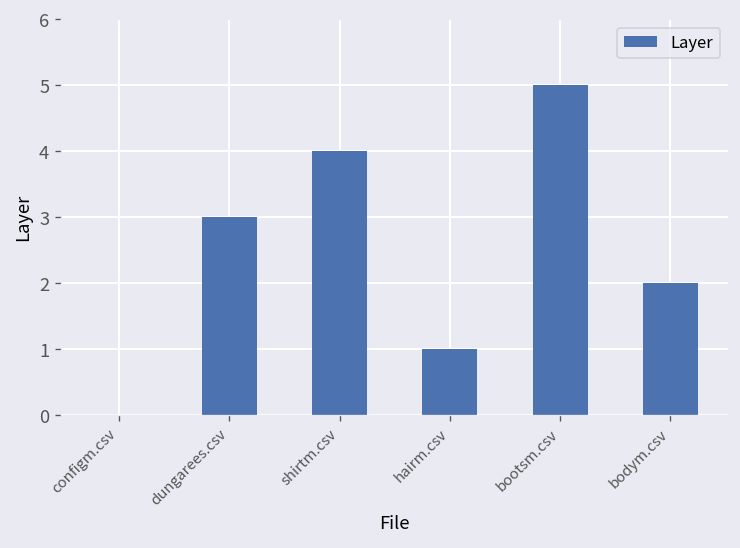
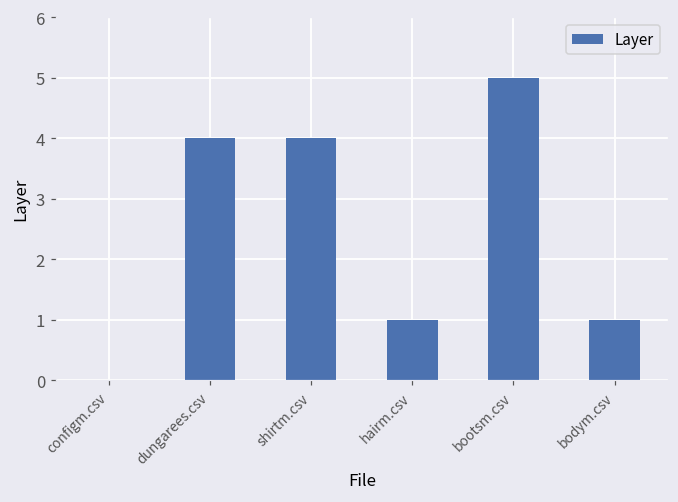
  {
    "configm.csv": 0,
-   "dungarees.csv": 3,
+   "dungarees.csv": 4,
    "shirtm.csv": 4,
    "hairm.csv": 1,
    "bootsm.csv": 5,
-   "bodym.csv": 2
+   "bodym.csv": 1
  }
